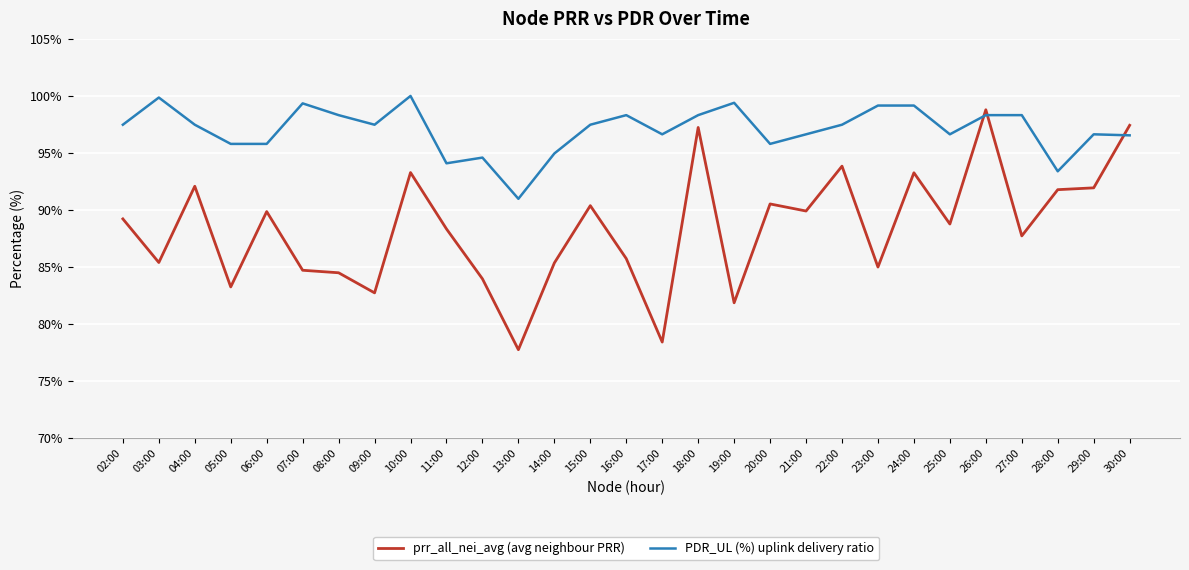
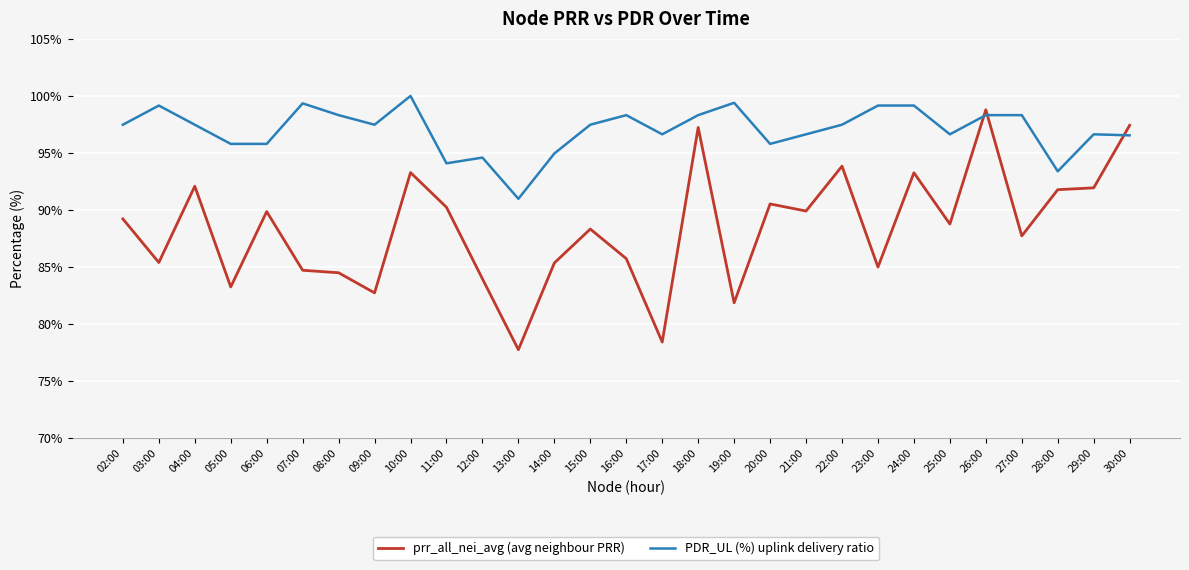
  {
    "prr_all_nei_avg (avg neighbour PRR)": {
      "02:00": "89.2%",
      "03:00": "85.4%",
      "04:00": "92.1%",
      "05:00": "83.3%",
      "06:00": "89.9%",
      "07:00": "84.7%",
      "08:00": "84.5%",
      "09:00": "82.8%",
      "10:00": "93.3%",
-     "11:00": "88.4%",
+     "11:00": "90.3%",
      "12:00": "84.0%",
      "13:00": "77.8%",
      "14:00": "85.4%",
-     "15:00": "90.4%",
+     "15:00": "88.3%",
      "16:00": "85.8%",
      "17:00": "78.4%",
      "18:00": "97.2%",
      "19:00": "81.9%",
      "20:00": "90.5%",
      "21:00": "89.9%",
      "22:00": "93.9%",
      "23:00": "85.0%",
      "24:00": "93.3%",
      "25:00": "88.8%",
      "26:00": "98.8%",
      "27:00": "87.7%",
      "28:00": "91.8%",
      "29:00": "92.0%",
      "30:00": "97.4%"
    },
    "PDR_UL (%) uplink delivery ratio": {
      "02:00": "97.5%",
-     "03:00": "99.9%",
+     "03:00": "99.2%",
      "04:00": "97.5%",
      "05:00": "95.8%",
      "06:00": "95.8%",
      "07:00": "99.4%",
      "08:00": "98.3%",
      "09:00": "97.5%",
      "10:00": "100.0%",
      "11:00": "94.1%",
      "12:00": "94.6%",
      "13:00": "91.0%",
      "14:00": "95.0%",
      "15:00": "97.5%",
      "16:00": "98.3%",
      "17:00": "96.6%",
      "18:00": "98.3%",
      "19:00": "99.4%",
      "20:00": "95.8%",
      "21:00": "96.6%",
      "22:00": "97.5%",
      "23:00": "99.2%",
      "24:00": "99.2%",
      "25:00": "96.6%",
      "26:00": "98.3%",
      "27:00": "98.3%",
      "28:00": "93.4%",
      "29:00": "96.6%",
      "30:00": "96.6%"
    }
  }
